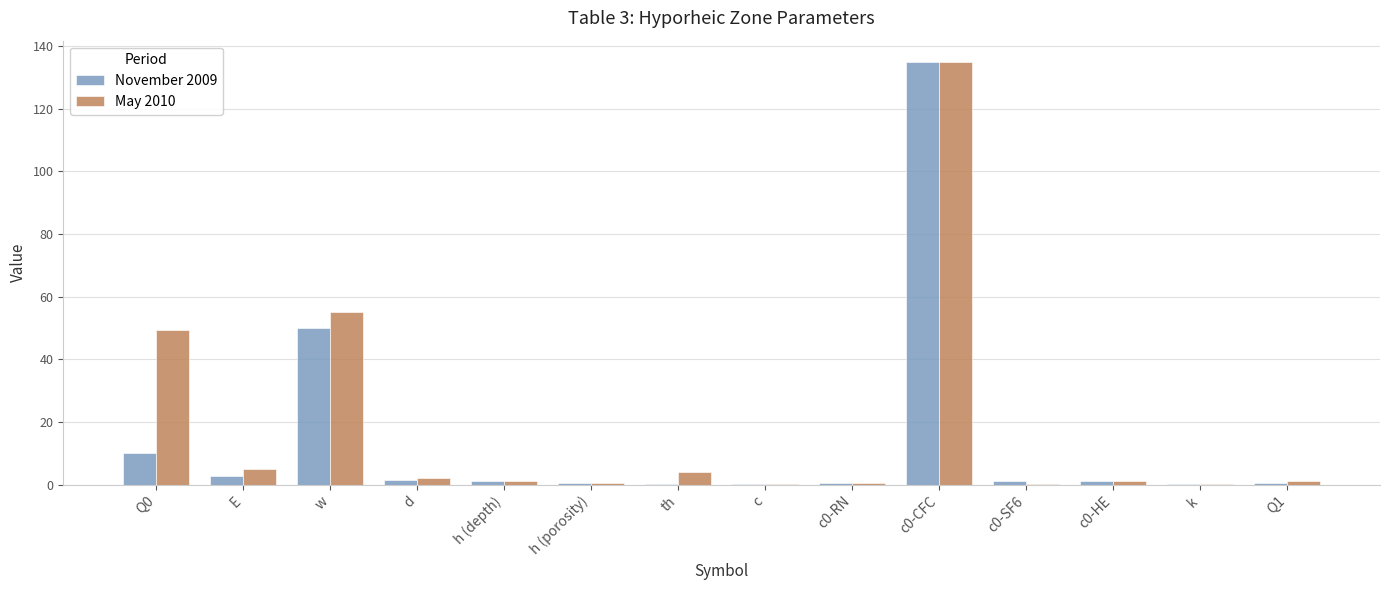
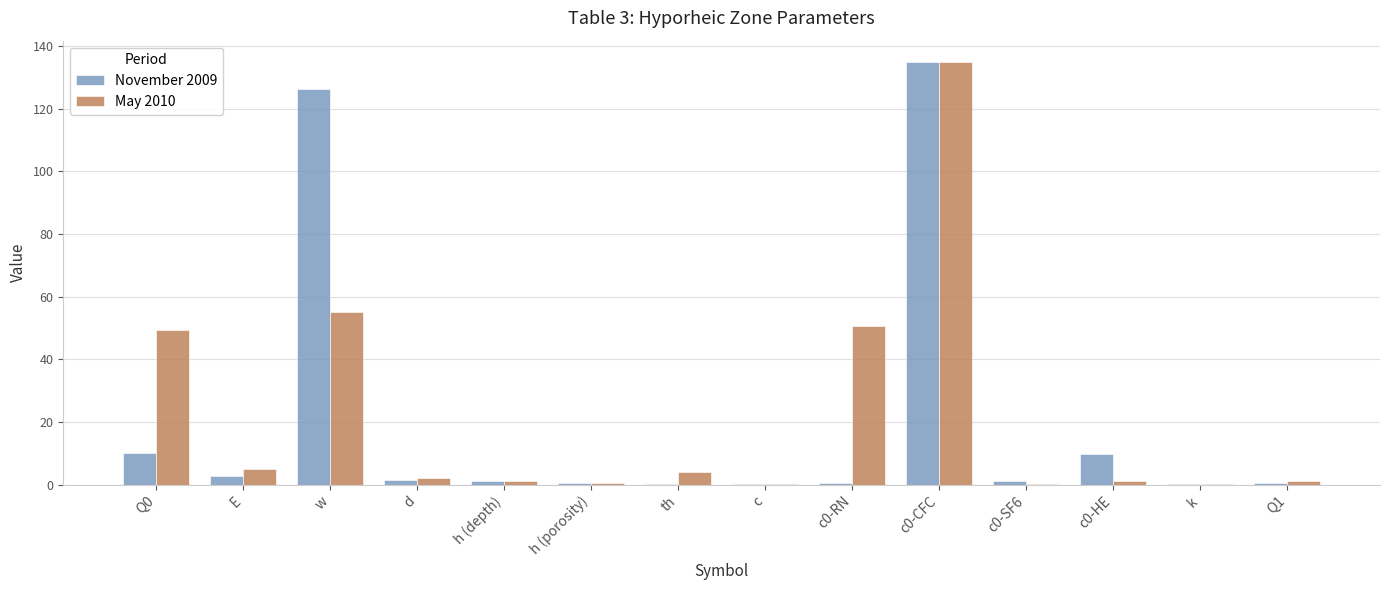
  {
    "November 2009": {
      "Q0": 10,
      "E": 3,
-     "w": 50,
+     "w": 126,
      "d": 2,
      "h (depth)": 1,
      "c0-CFC": 135,
      "c0-SF6": 1,
-     "c0-HE": 1
+     "c0-HE": 10
    },
    "May 2010": {
      "Q0": 49,
      "E": 5,
      "w": 55,
      "d": 2,
      "h (depth)": 1,
      "th": 4,
-     "c0-RN": 1,
+     "c0-RN": 51,
      "c0-CFC": 135,
      "c0-HE": 1,
      "Q1": 1
    }
  }
